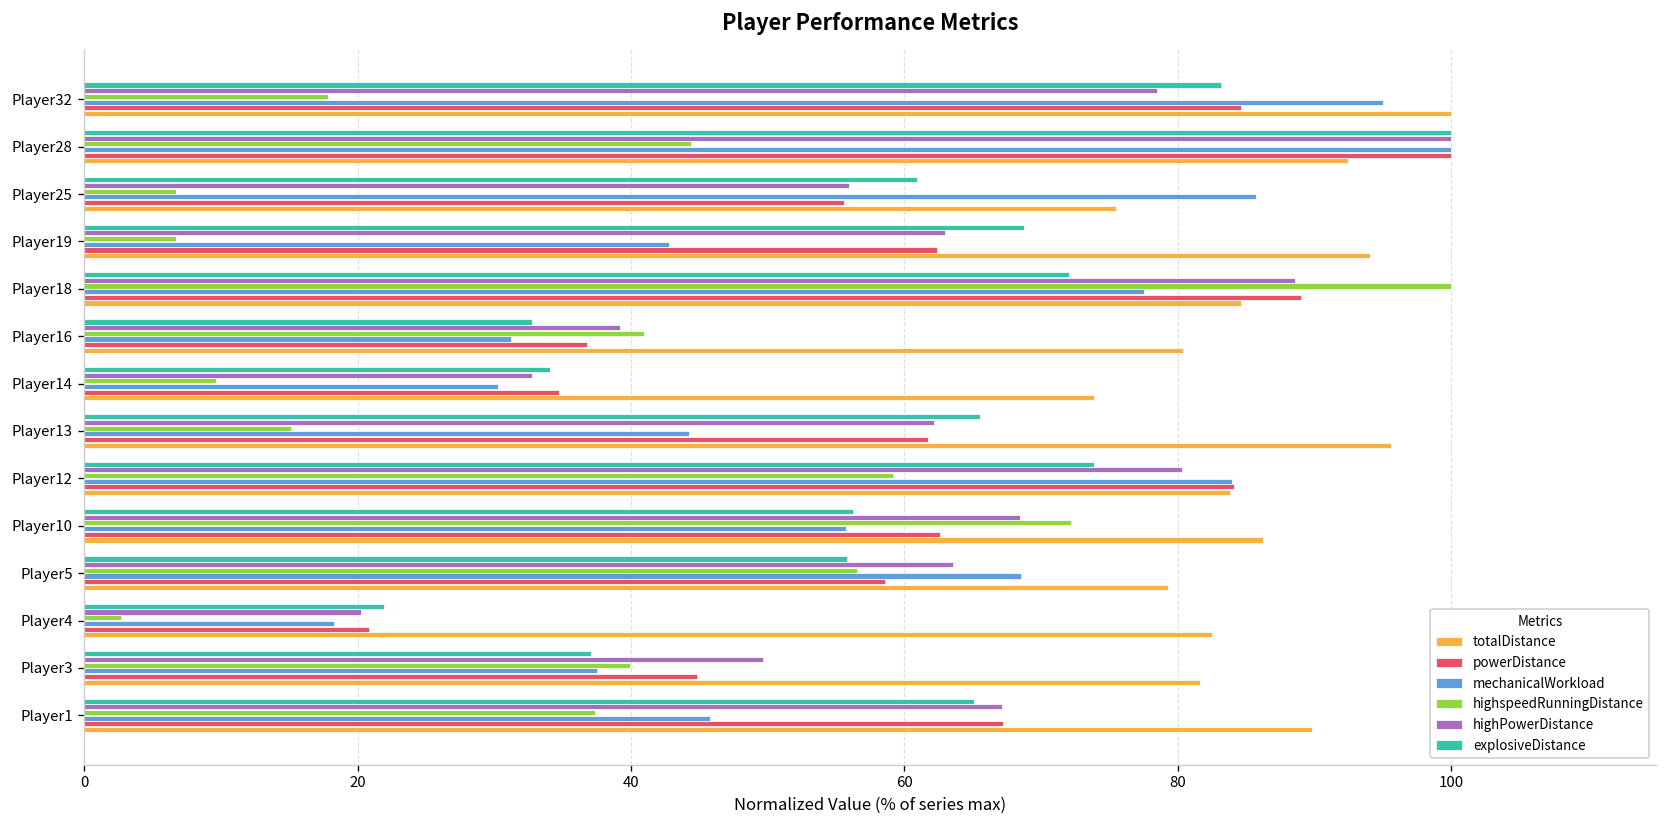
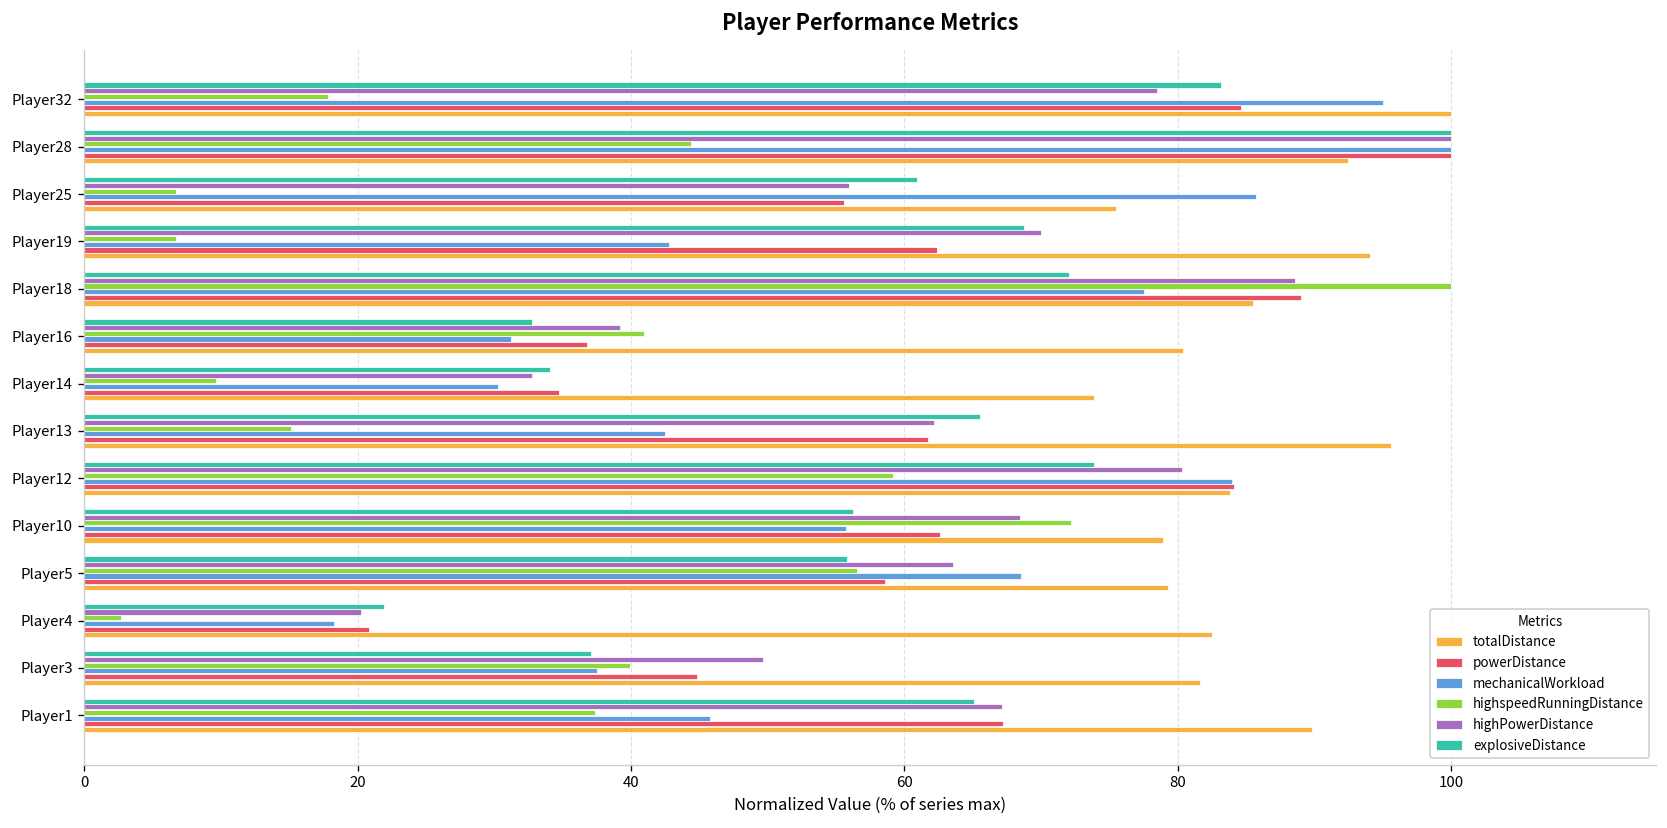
  {
    "totalDistance": {
      "Player32": 100.0,
      "Player28": 92.5,
      "Player25": 75.5,
      "Player19": 94.0,
-     "Player18": 84.7,
+     "Player18": 85.5,
      "Player16": 80.4,
      "Player14": 73.9,
      "Player13": 95.6,
      "Player12": 83.8,
-     "Player10": 86.3,
+     "Player10": 78.9,
      "Player5": 79.3,
      "Player4": 82.5,
      "Player3": 81.7,
      "Player1": 89.8
    },
    "powerDistance": {
      "Player32": 84.6,
      "Player28": 100.0,
      "Player25": 55.6,
      "Player19": 62.4,
      "Player18": 89.0,
      "Player16": 36.8,
      "Player14": 34.7,
      "Player13": 61.7,
      "Player12": 84.1,
      "Player10": 62.6,
      "Player5": 58.6,
      "Player4": 20.8,
      "Player3": 44.8,
      "Player1": 67.2
    },
    "mechanicalWorkload": {
      "Player32": 95.0,
      "Player28": 100.0,
      "Player25": 85.8,
      "Player19": 42.8,
      "Player18": 77.5,
      "Player16": 31.3,
      "Player14": 30.3,
-     "Player13": 44.3,
+     "Player13": 42.5,
      "Player12": 84.0,
      "Player10": 55.8,
      "Player5": 68.5,
      "Player4": 18.3,
      "Player3": 37.5,
      "Player1": 45.8
    },
    "highspeedRunningDistance": {
      "Player32": 17.8,
      "Player28": 44.4,
      "Player25": 6.7,
      "Player19": 6.7,
      "Player18": 100.0,
      "Player16": 40.9,
      "Player14": 9.6,
      "Player13": 15.2,
      "Player12": 59.1,
      "Player10": 72.2,
      "Player5": 56.5,
      "Player4": 2.7,
      "Player3": 39.9,
      "Player1": 37.4
    },
    "highPowerDistance": {
      "Player32": 78.5,
      "Player28": 100.0,
      "Player25": 56.0,
-     "Player19": 63.0,
+     "Player19": 70.0,
      "Player18": 88.6,
      "Player16": 39.2,
      "Player14": 32.7,
      "Player13": 62.1,
      "Player12": 80.3,
      "Player10": 68.5,
      "Player5": 63.5,
      "Player4": 20.2,
      "Player3": 49.7,
      "Player1": 67.2
    },
    "explosiveDistance": {
      "Player32": 83.2,
      "Player28": 100.0,
      "Player25": 60.9,
      "Player19": 68.8,
      "Player18": 72.0,
      "Player16": 32.8,
      "Player14": 34.1,
      "Player13": 65.5,
      "Player12": 73.9,
      "Player10": 56.2,
      "Player5": 55.8,
      "Player4": 21.9,
      "Player3": 37.1,
      "Player1": 65.1
    }
  }
